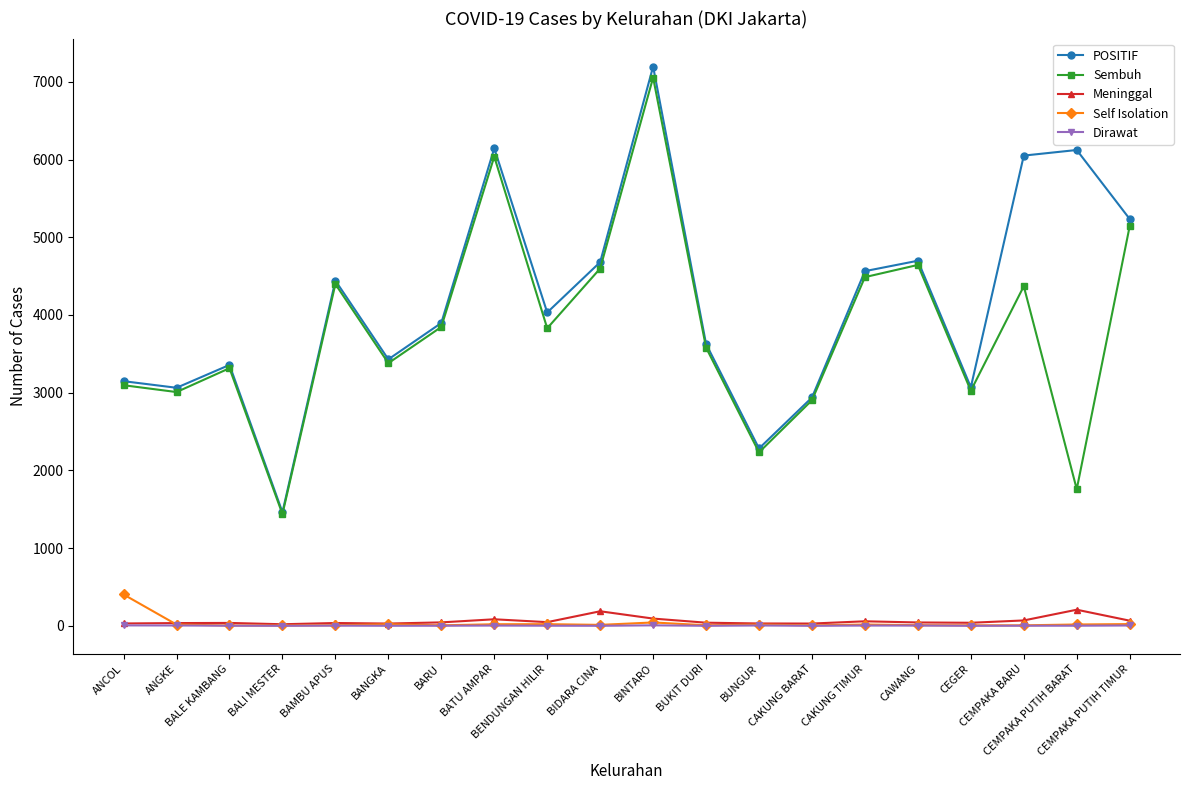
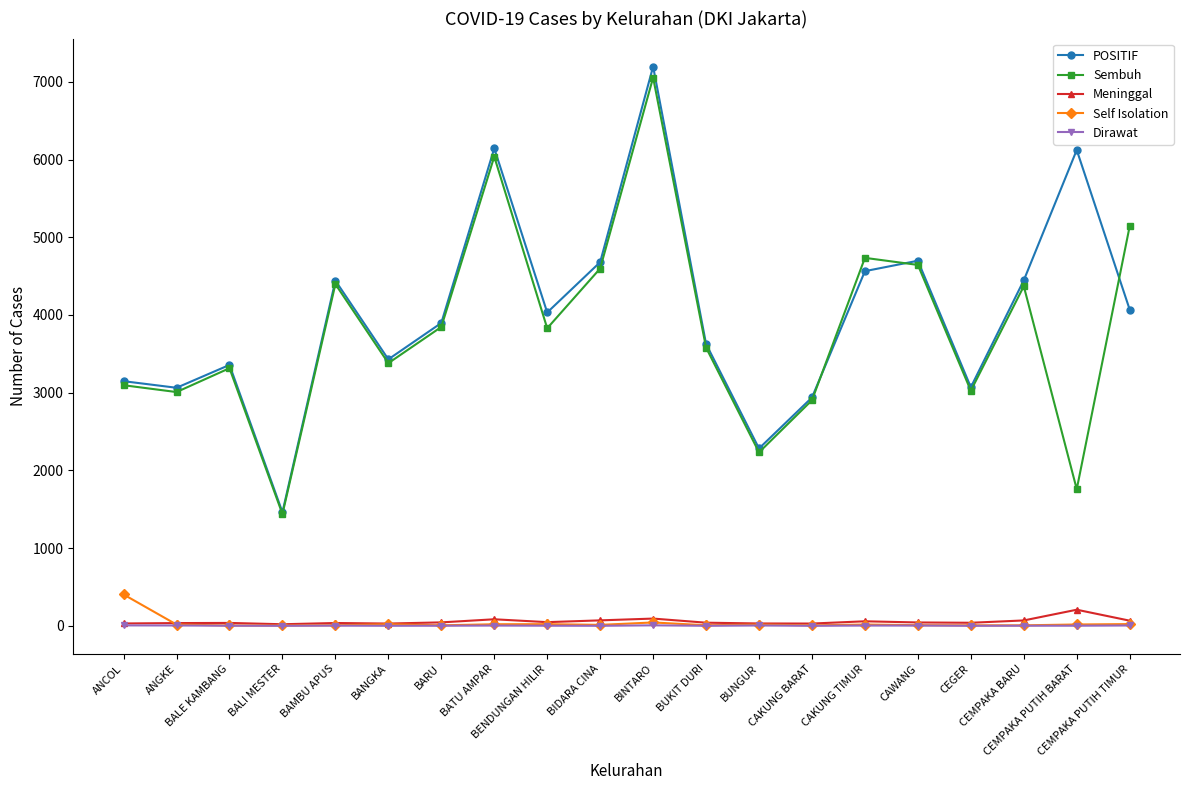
  {
    "POSITIF": {
      "ANCOL": 3100,
      "ANGKE": 3100,
      "BALE KAMBANG": 3400,
      "BAMBU APUS": 4400,
      "BANGKA": 3400,
      "BARU": 3900,
      "BATU AMPAR": 6100,
      "BENDUNGAN HILIR": 4000,
      "BIDARA CINA": 4700,
      "BINTARO": 7200,
      "BUKIT DURI": 3600,
      "BUNGUR": 2300,
      "CAKUNG BARAT": 2900,
      "CAKUNG TIMUR": 4600,
      "CAWANG": 4700,
      "CEGER": 3100,
-     "CEMPAKA BARU": 6100,
+     "CEMPAKA BARU": 4400,
      "CEMPAKA PUTIH BARAT": 6100,
-     "CEMPAKA PUTIH TIMUR": 5200
+     "CEMPAKA PUTIH TIMUR": 4100
    },
    "Sembuh": {
      "ANCOL": 3100,
      "ANGKE": 3000,
      "BALE KAMBANG": 3300,
      "BAMBU APUS": 4400,
      "BANGKA": 3400,
      "BARU": 3800,
      "BATU AMPAR": 6000,
      "BENDUNGAN HILIR": 3800,
      "BIDARA CINA": 4600,
      "BINTARO": 7100,
      "BUKIT DURI": 3600,
      "BUNGUR": 2200,
      "CAKUNG BARAT": 2900,
-     "CAKUNG TIMUR": 4500,
+     "CAKUNG TIMUR": 4700,
      "CAWANG": 4600,
      "CEGER": 3000,
      "CEMPAKA BARU": 4400,
      "CEMPAKA PUTIH BARAT": 1800,
      "CEMPAKA PUTIH TIMUR": 5100
    },
    "Meninggal": {
      "BALE KAMBANG": 0,
      "BARU": 0,
      "BATU AMPAR": 100,
-     "BIDARA CINA": 200,
+     "BIDARA CINA": 100,
      "BINTARO": 100,
      "BUKIT DURI": 0,
      "CAKUNG TIMUR": 100,
      "CAWANG": 0,
      "CEMPAKA BARU": 100,
      "CEMPAKA PUTIH BARAT": 200,
      "CEMPAKA PUTIH TIMUR": 100
    },
    "Self Isolation": {
      "ANCOL": 400,
      "BINTARO": 0
    },
    "Dirawat": {
      "BINTARO": 0
    }
  }
